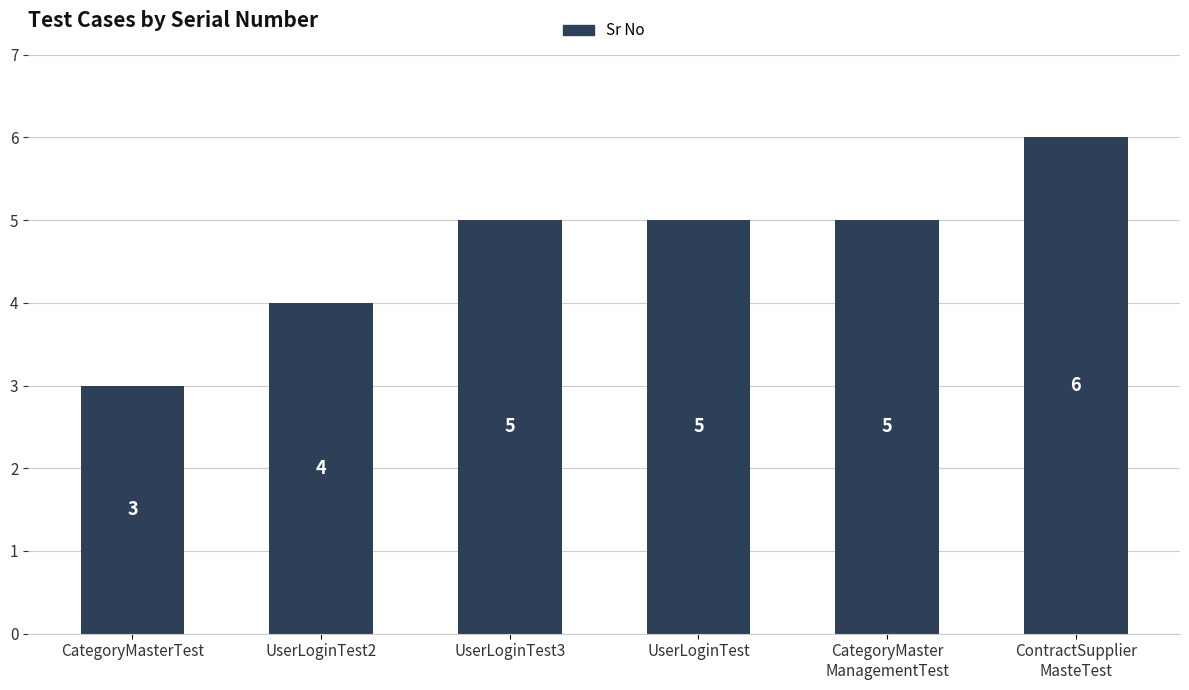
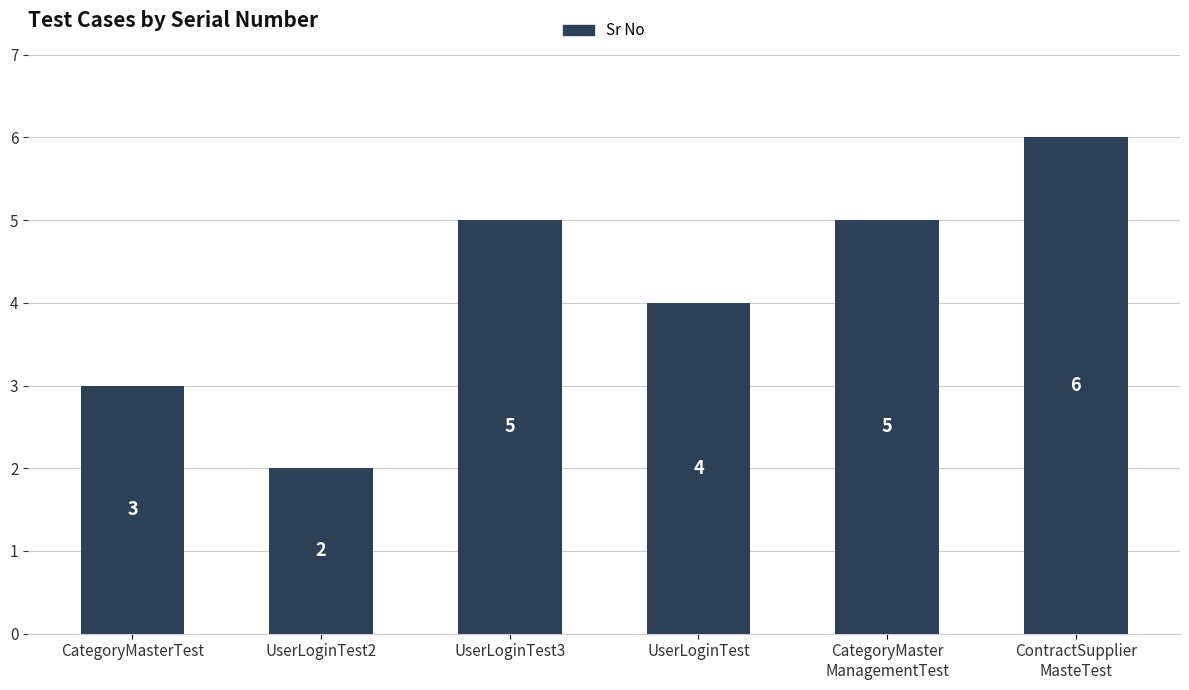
  {
    "CategoryMasterTest": 3,
-   "UserLoginTest2": 4,
+   "UserLoginTest2": 2,
    "UserLoginTest3": 5,
-   "UserLoginTest": 5,
+   "UserLoginTest": 4,
    "CategoryMaster ManagementTest": 5,
    "ContractSupplier MasteTest": 6
  }
